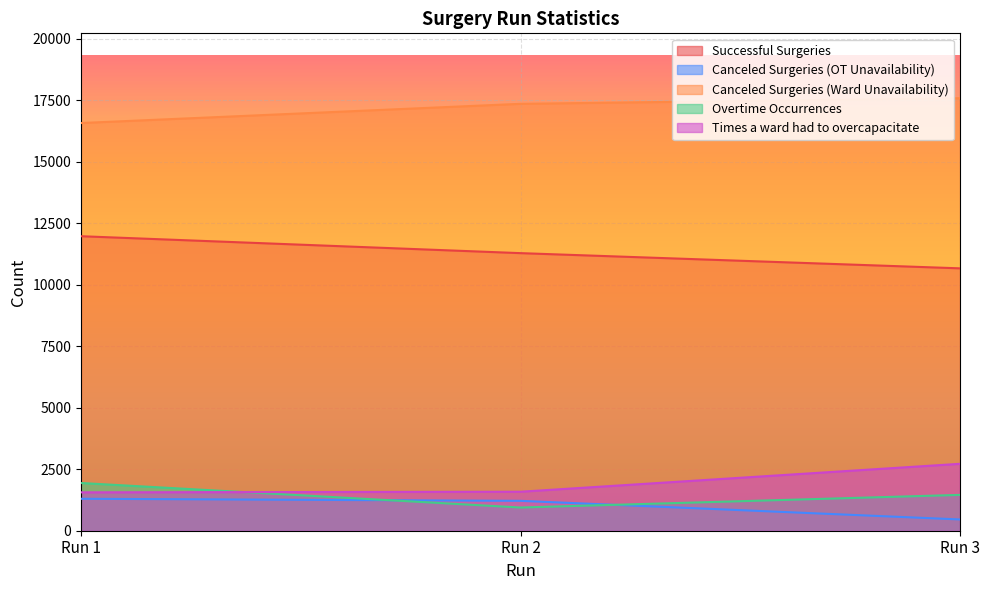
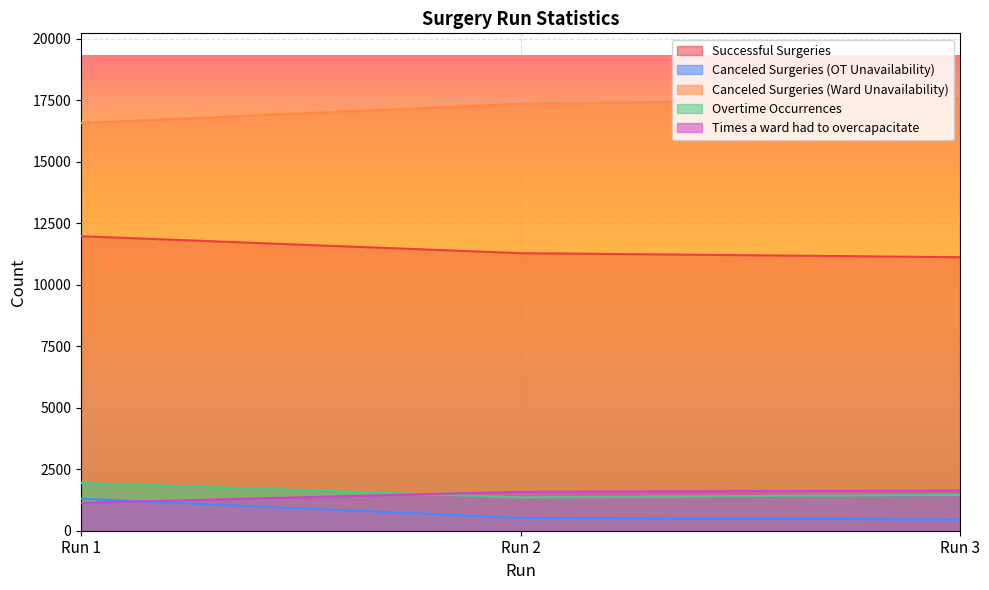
  {
    "Successful Surgeries": {
      "Run 1": 12000,
      "Run 2": 11300,
-     "Run 3": 10700
+     "Run 3": 11100
    },
    "Canceled Surgeries (OT Unavailability)": {
      "Run 1": 1300,
-     "Run 2": 1200,
+     "Run 2": 500,
      "Run 3": 500
    },
    "Canceled Surgeries (Ward Unavailability)": {
      "Run 1": 16600,
      "Run 2": 17400,
      "Run 3": 17600
    },
    "Overtime Occurrences": {
      "Run 1": 1900,
-     "Run 2": 900,
+     "Run 2": 1400,
      "Run 3": 1500
    },
    "Times a ward had to overcapacitate": {
-     "Run 1": 1600,
+     "Run 1": 1100,
      "Run 2": 1600,
-     "Run 3": 2700
+     "Run 3": 1600
    }
  }
